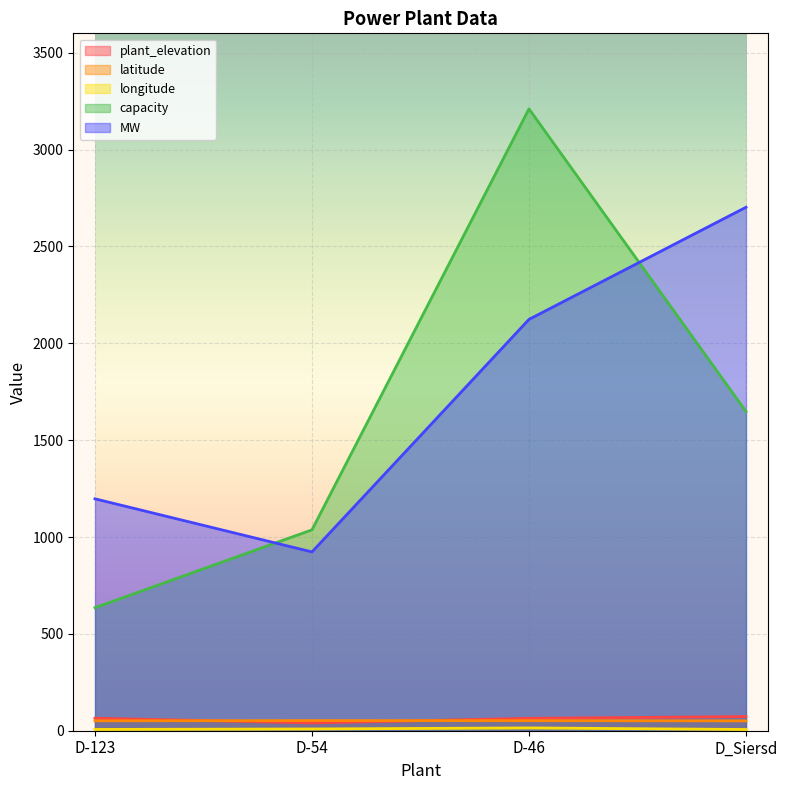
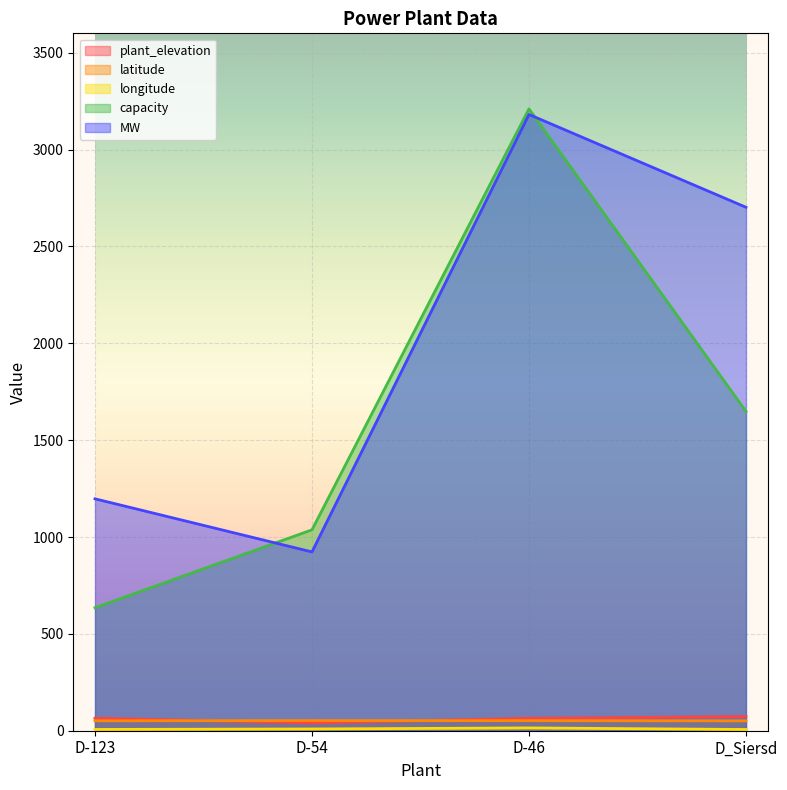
  {
    "plant_elevation": {
      "D-123": 60,
      "D_Siersd": 70
    },
    "capacity": {
      "D-123": 640,
      "D-54": 1040,
      "D-46": 3210,
      "D_Siersd": 1650
    },
    "MW": {
      "D-123": 1200,
      "D-54": 920,
-     "D-46": 2120,
+     "D-46": 3180,
      "D_Siersd": 2700
    }
  }
